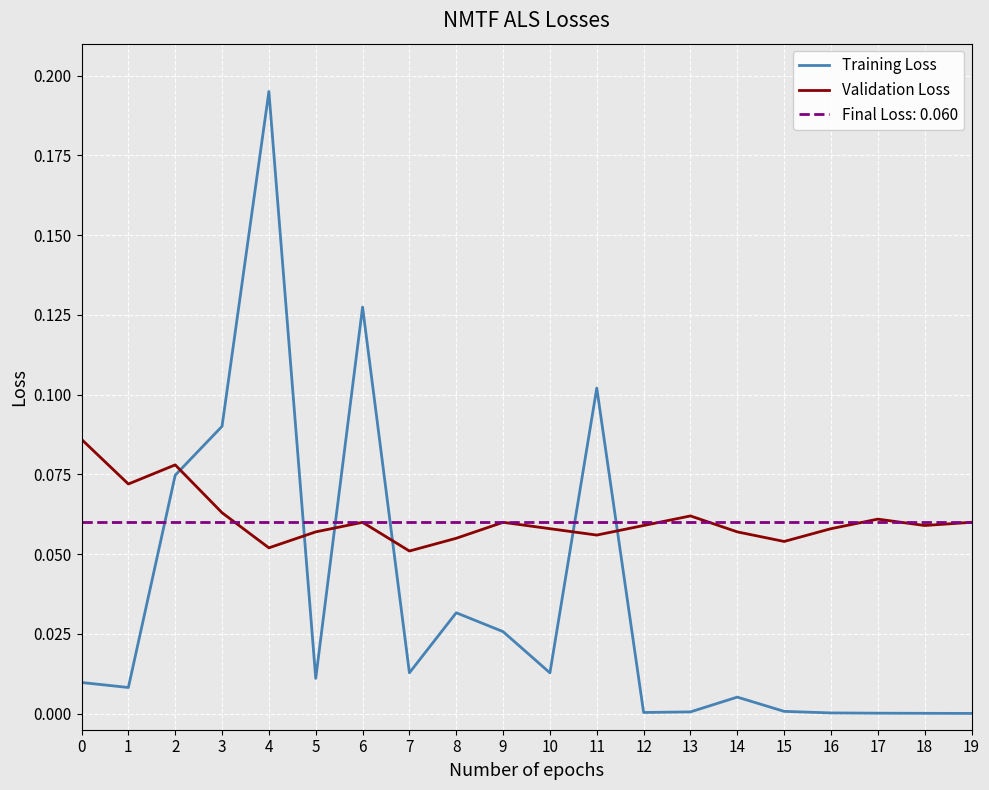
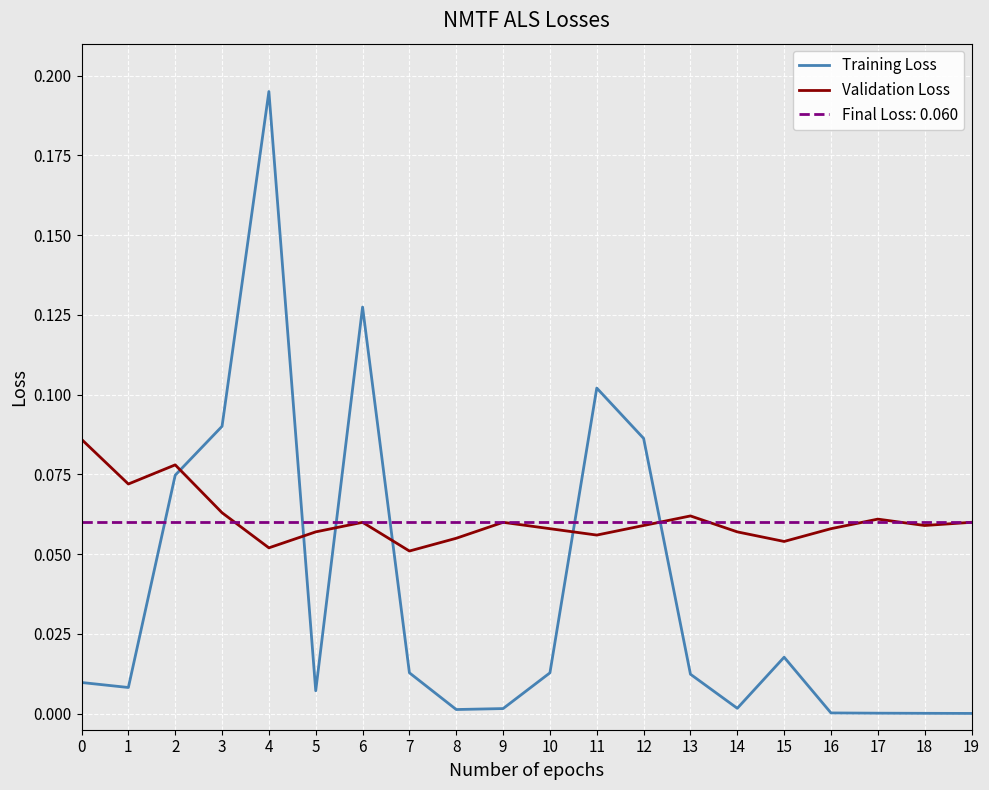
  {
    "Training Loss": {
      "0": 0.010,
      "1": 0.008,
      "2": 0.075,
      "3": 0.090,
      "4": 0.195,
-     "5": 0.011,
+     "5": 0.007,
      "6": 0.127,
      "7": 0.013,
-     "8": 0.032,
-     "9": 0.026,
+     "8": 0.001,
+     "9": 0.002,
      "10": 0.013,
      "11": 0.102,
-     "12": 0.000,
-     "13": 0.001,
-     "14": 0.005,
-     "15": 0.001,
+     "12": 0.086,
+     "13": 0.012,
+     "14": 0.002,
+     "15": 0.018,
      "16": 0.000,
      "17": 0.000,
      "18": 0.000,
      "19": 0.000
    },
    "Validation Loss": {
      "0": 0.086,
      "1": 0.072,
      "2": 0.078,
      "3": 0.063,
      "4": 0.052,
      "5": 0.057,
      "7": 0.051,
      "8": 0.055,
      "10": 0.058,
      "11": 0.056,
      "12": 0.059,
      "13": 0.062,
      "14": 0.057,
      "15": 0.054,
      "16": 0.058,
      "17": 0.061,
      "18": 0.059
    },
    "Final Loss: 0.060": {
      "0": 0.060,
      "1": 0.060,
      "2": 0.060,
      "3": 0.060,
      "4": 0.060,
      "5": 0.060,
      "7": 0.060,
      "8": 0.060,
      "10": 0.060,
      "11": 0.060,
      "12": 0.060,
      "13": 0.060,
      "14": 0.060,
      "15": 0.060,
      "16": 0.060,
      "17": 0.060,
      "18": 0.060
    }
  }
